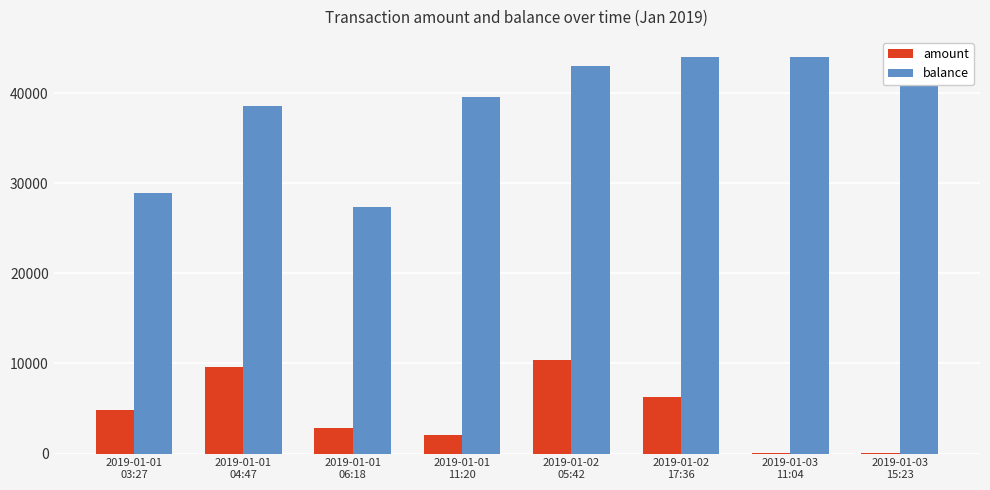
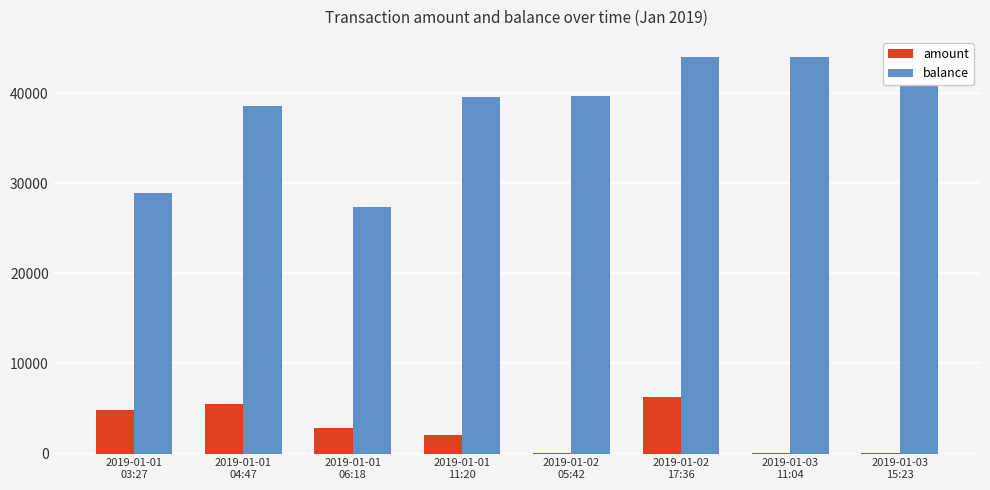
  {
    "amount": {
      "2019-01-01 03:27": 5000,
-     "2019-01-01 04:47": 10000,
+     "2019-01-01 04:47": 5000,
      "2019-01-01 06:18": 3000,
      "2019-01-01 11:20": 2000,
-     "2019-01-02 05:42": 10000,
+     "2019-01-02 05:42": 0,
      "2019-01-02 17:36": 6000
    },
    "balance": {
      "2019-01-01 03:27": 29000,
      "2019-01-01 04:47": 39000,
      "2019-01-01 06:18": 27000,
      "2019-01-01 11:20": 40000,
-     "2019-01-02 05:42": 43000,
+     "2019-01-02 05:42": 40000,
      "2019-01-02 17:36": 44000,
      "2019-01-03 11:04": 44000
    }
  }
